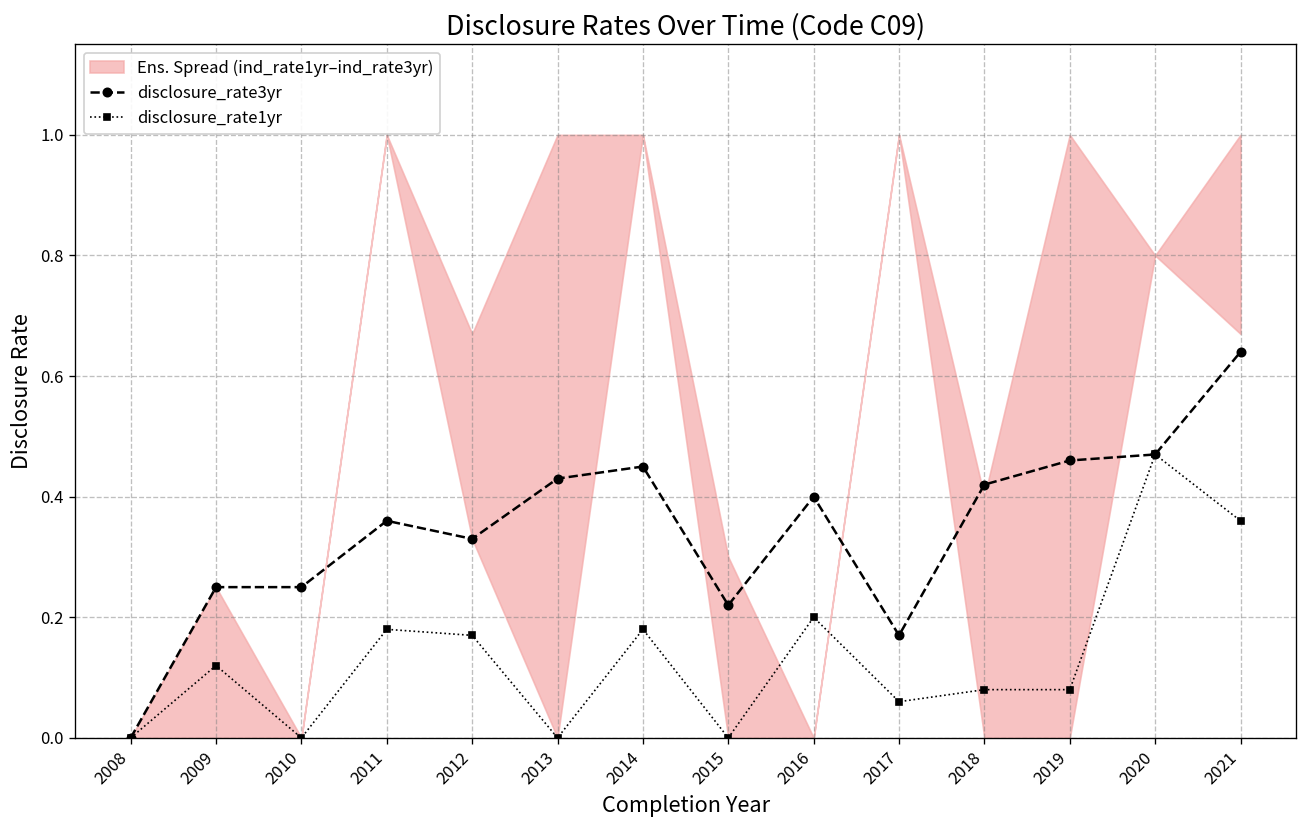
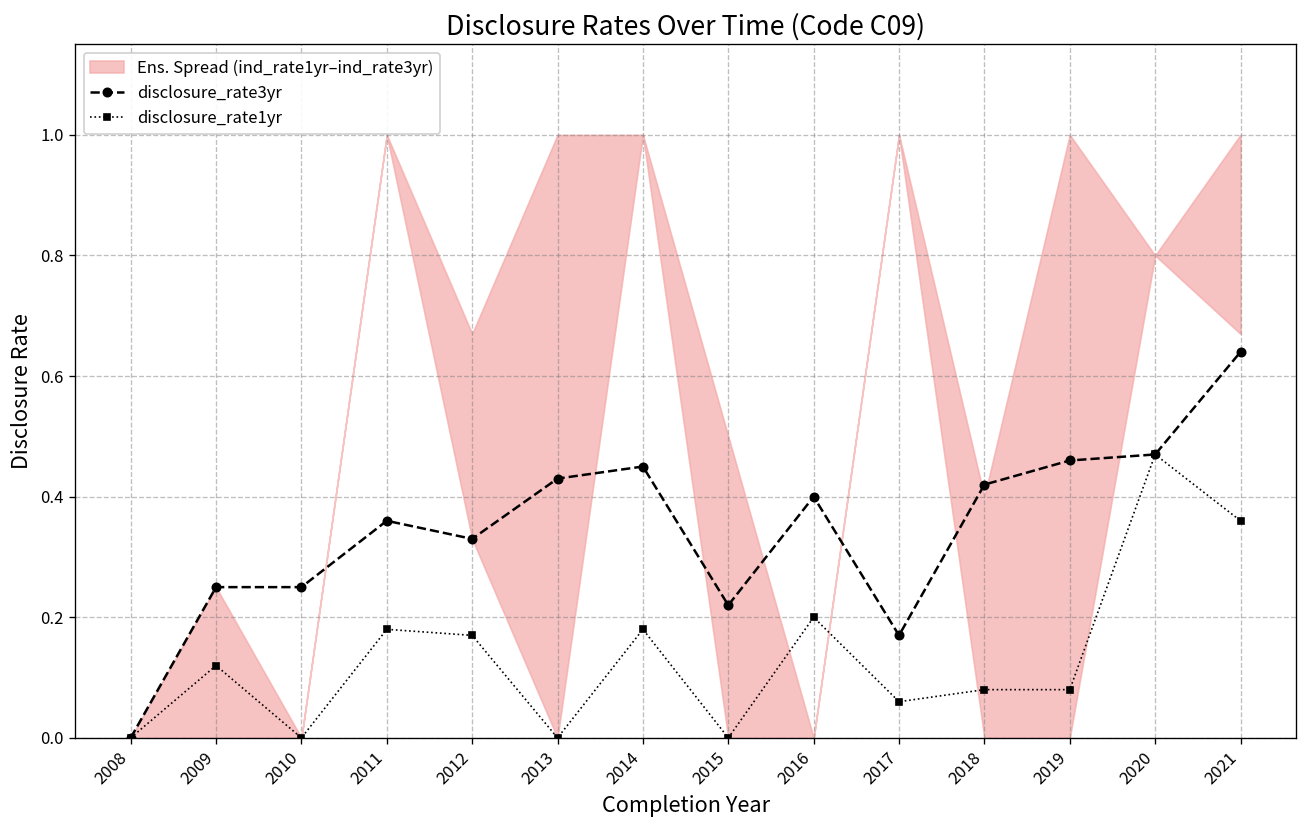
  {
    "Ens. Spread (ind_rate1yr–ind_rate3yr)": {
-     "2015": 0.3
+     "2015": 0.5
    }
  }
